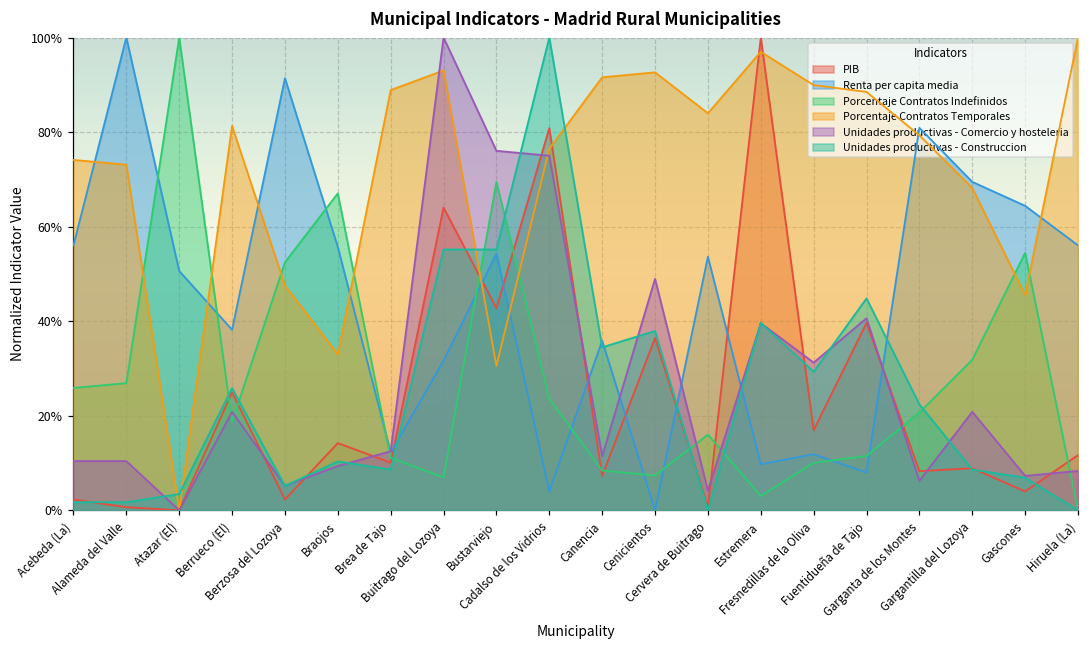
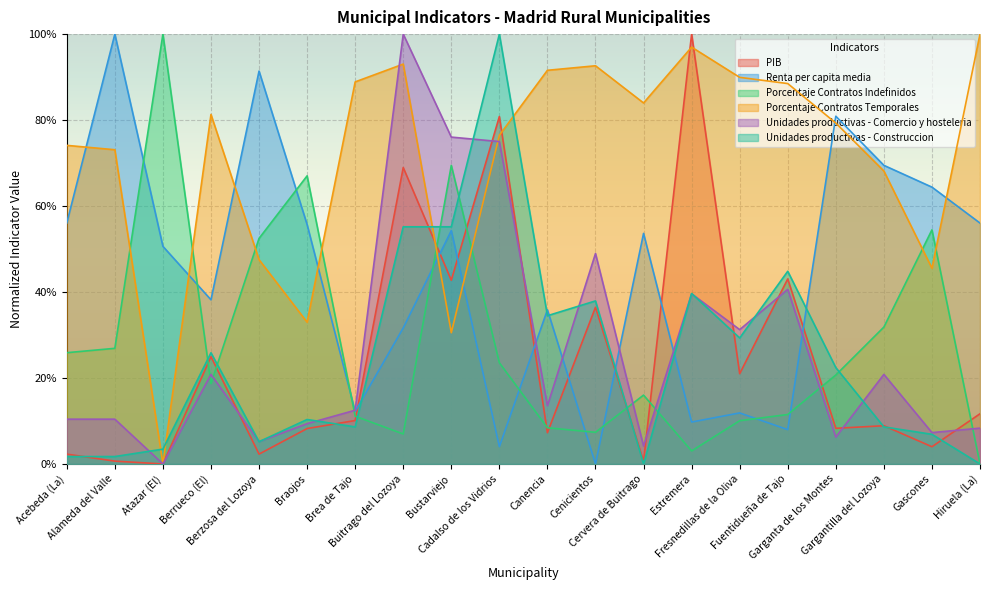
  {
    "PIB": {
      "Alameda del Valle": "1%",
      "Berrueco (El)": "25%",
      "Berzosa del Lozoya": "2%",
-     "Braojos": "14%",
+     "Braojos": "8%",
      "Brea de Tajo": "10%",
-     "Buitrago del Lozoya": "64%",
+     "Buitrago del Lozoya": "69%",
      "Bustarviejo": "43%",
      "Cadalso de los Vidrios": "81%",
      "Canencia": "7%",
      "Cenicientos": "36%",
      "Cervera de Buitrago": "1%",
      "Estremera": "100%",
-     "Fresnedillas de la Oliva": "17%",
-     "Fuentidueña de Tajo": "40%",
+     "Fresnedillas de la Oliva": "21%",
+     "Fuentidueña de Tajo": "43%",
      "Garganta de los Montes": "8%",
      "Gascones": "4%",
      "Hiruela (La)": "12%"
    },
    "Porcentaje Contratos Temporales": {
      "Acebeda (La)": "74%",
      "Alameda del Valle": "73%",
      "Berrueco (El)": "81%",
      "Berzosa del Lozoya": "48%",
      "Braojos": "33%",
      "Brea de Tajo": "89%",
      "Buitrago del Lozoya": "93%",
      "Bustarviejo": "31%",
      "Cadalso de los Vidrios": "76%",
      "Canencia": "92%",
      "Cenicientos": "93%",
      "Cervera de Buitrago": "84%",
      "Estremera": "97%",
      "Gargantilla del Lozoya": "68%",
      "Gascones": "46%",
      "Hiruela (La)": "100%"
    },
    "Unidades productivas - Comercio y hosteleria": {
      "Acebeda (La)": "10%",
      "Alameda del Valle": "10%",
      "Berrueco (El)": "21%",
      "Braojos": "9%",
      "Buitrago del Lozoya": "100%",
      "Bustarviejo": "76%",
      "Cadalso de los Vidrios": "75%",
-     "Canencia": "11%",
+     "Canencia": "14%",
      "Cenicientos": "49%",
      "Cervera de Buitrago": "4%",
      "Fresnedillas de la Oliva": "31%",
      "Fuentidueña de Tajo": "41%",
      "Garganta de los Montes": "6%",
      "Gargantilla del Lozoya": "21%",
      "Hiruela (La)": "8%"
    }
  }
